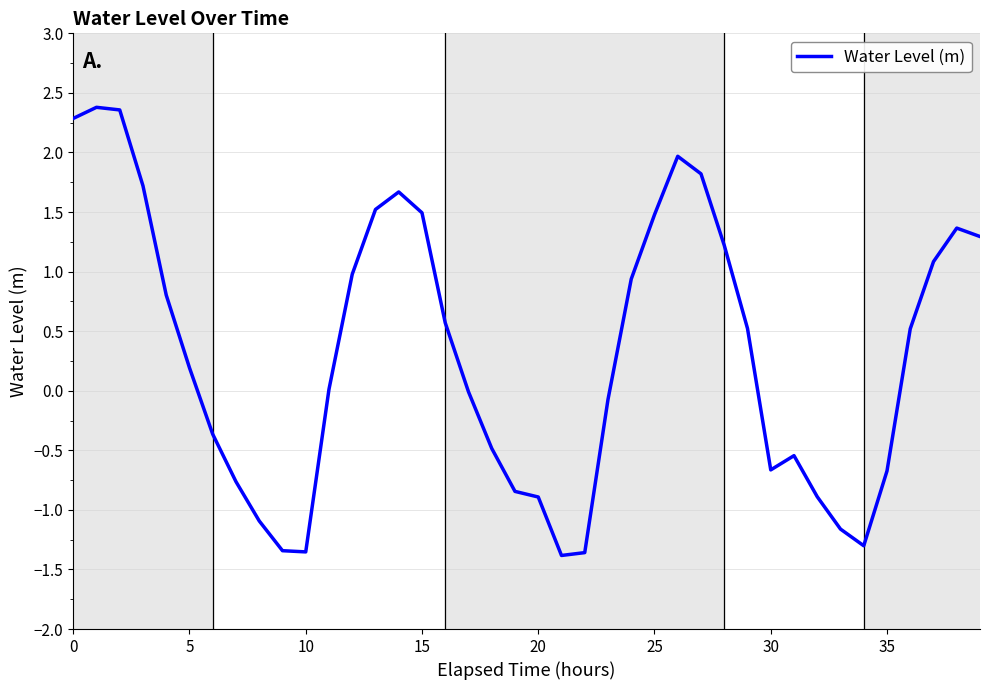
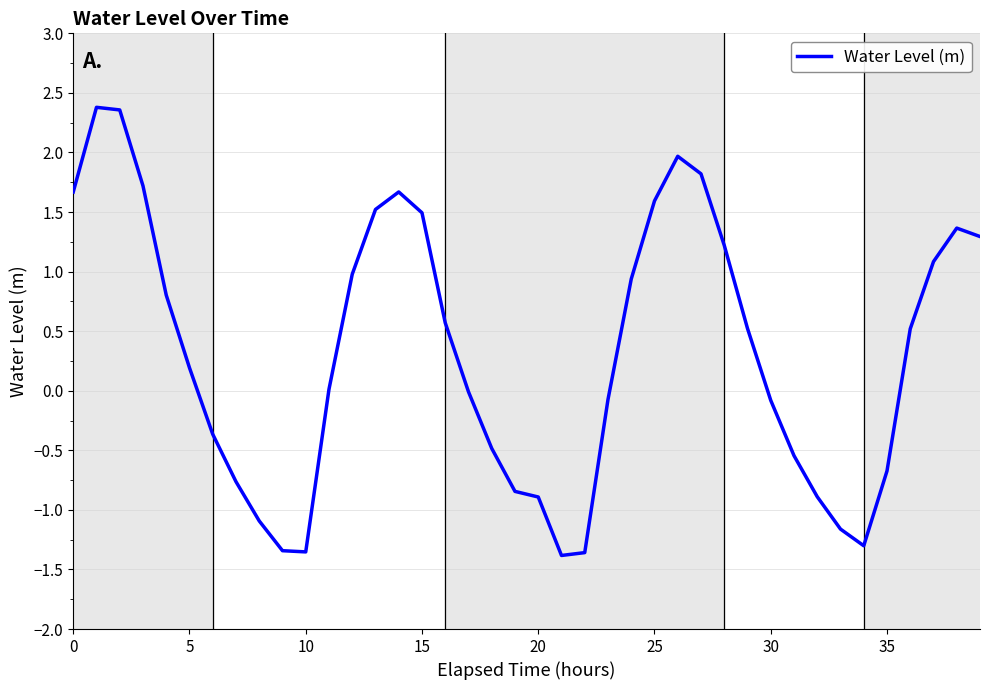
  {
-   "0": 2.29,
+   "0": 1.67,
    "5": 0.19,
    "10": -1.35,
    "15": 1.49,
    "20": -0.89,
-   "25": 1.48,
-   "30": -0.66,
+   "25": 1.59,
+   "30": -0.08,
    "35": -0.67
  }
